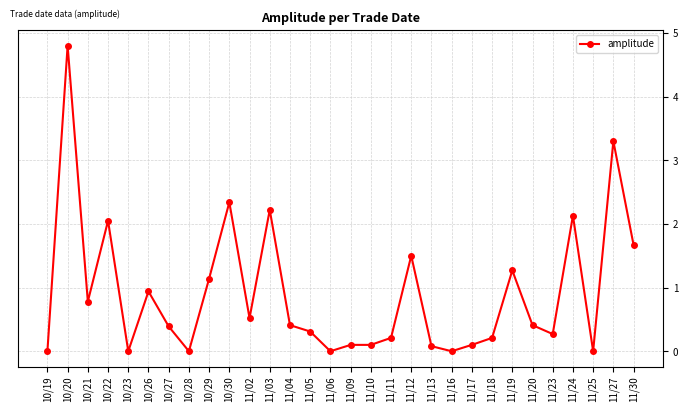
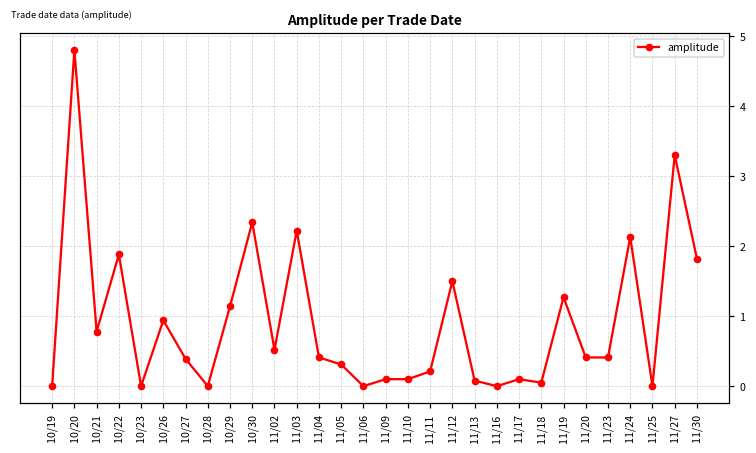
  {
    "10/19": 0.0,
    "10/20": 4.8,
    "10/21": 0.8,
-   "10/22": 2.1,
+   "10/22": 1.9,
    "10/23": 0.0,
    "10/26": 0.9,
    "10/27": 0.4,
    "10/28": 0.0,
    "10/29": 1.1,
    "10/30": 2.3,
    "11/02": 0.5,
    "11/03": 2.2,
    "11/04": 0.4,
    "11/05": 0.3,
    "11/06": 0.0,
    "11/09": 0.1,
    "11/10": 0.1,
    "11/11": 0.2,
    "11/12": 1.5,
    "11/13": 0.1,
    "11/16": 0.0,
    "11/17": 0.1,
-   "11/18": 0.2,
+   "11/18": 0.1,
    "11/19": 1.3,
    "11/20": 0.4,
-   "11/23": 0.3,
+   "11/23": 0.4,
    "11/24": 2.1,
    "11/25": 0.0,
    "11/27": 3.3,
-   "11/30": 1.7
+   "11/30": 1.8
  }
